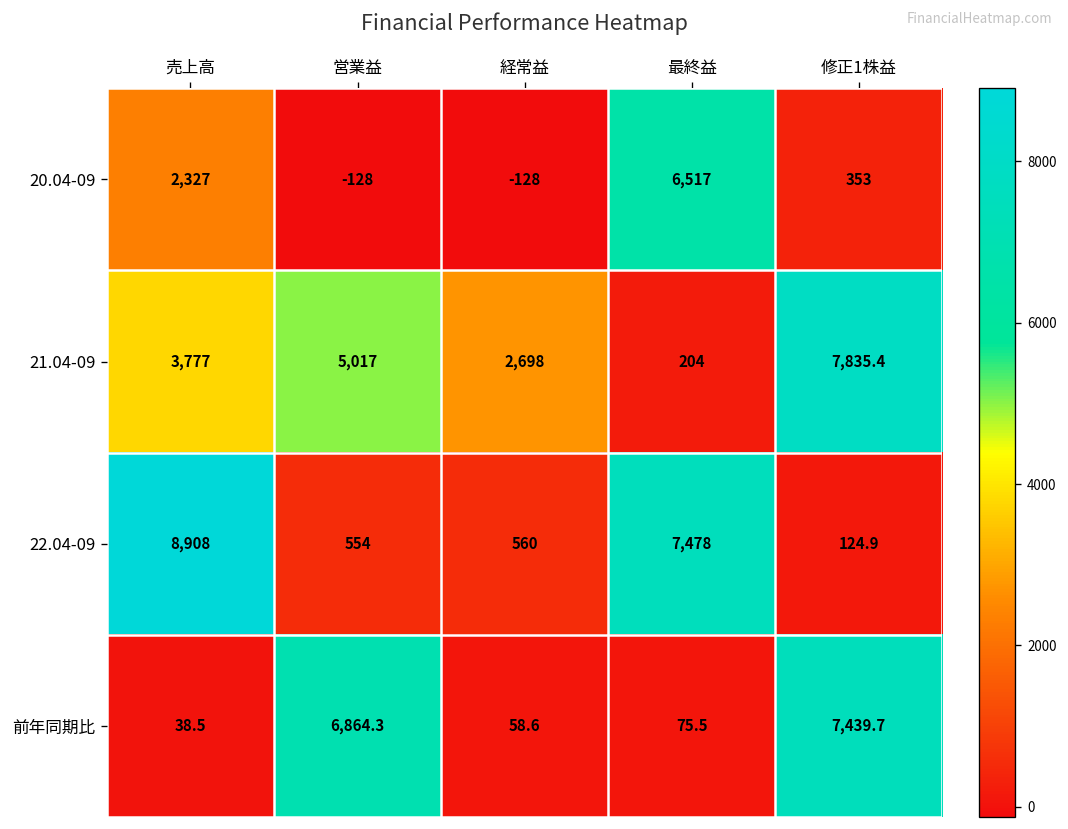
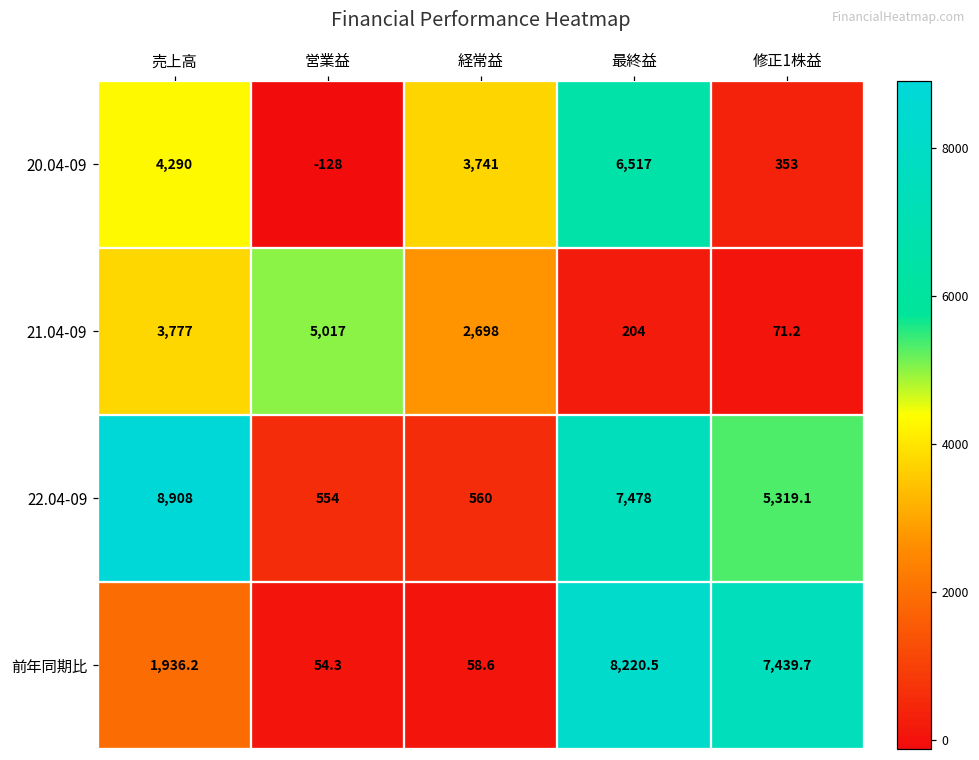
  {
    "20.04-09": {
-     "売上高": "2,327",
+     "売上高": "4,290",
      "営業益": "-128",
-     "経常益": "-128",
+     "経常益": "3,741",
      "最終益": "6,517",
      "修正1株益": "353"
    },
    "21.04-09": {
      "売上高": "3,777",
      "営業益": "5,017",
      "経常益": "2,698",
      "最終益": "204",
-     "修正1株益": "7,835.4"
+     "修正1株益": "71.2"
    },
    "22.04-09": {
      "売上高": "8,908",
      "営業益": "554",
      "経常益": "560",
      "最終益": "7,478",
-     "修正1株益": "124.9"
+     "修正1株益": "5,319.1"
    },
    "前年同期比": {
-     "売上高": "38.5",
-     "営業益": "6,864.3",
+     "売上高": "1,936.2",
+     "営業益": "54.3",
      "経常益": "58.6",
-     "最終益": "75.5",
+     "最終益": "8,220.5",
      "修正1株益": "7,439.7"
    }
  }
